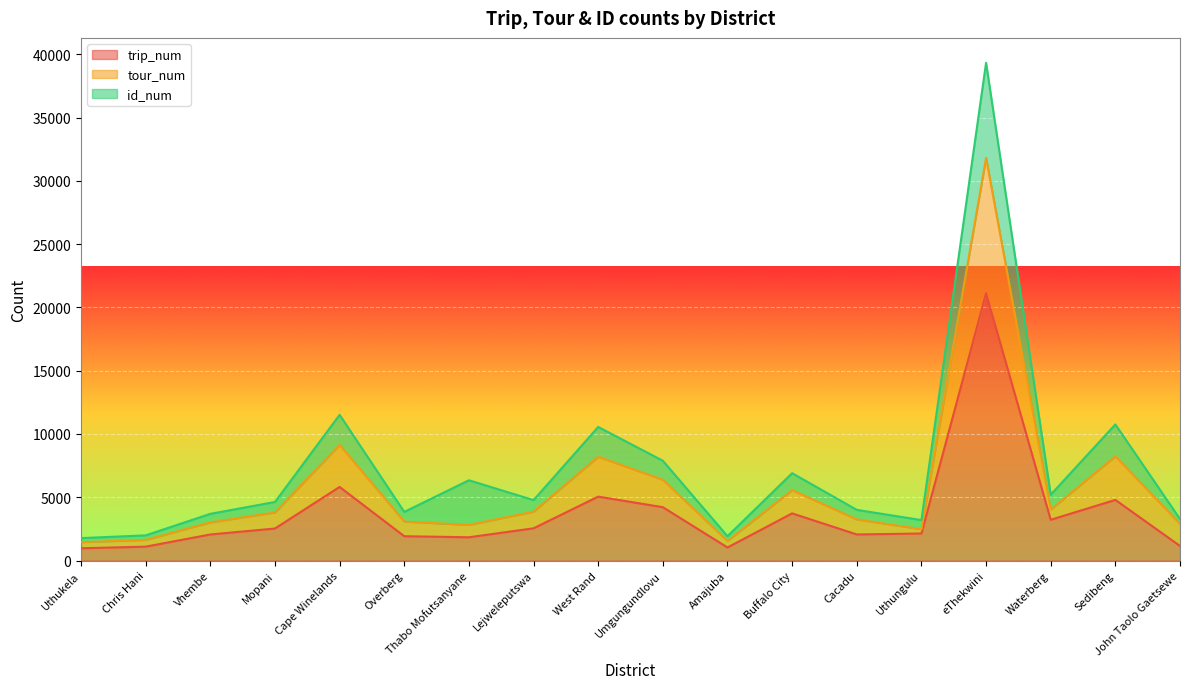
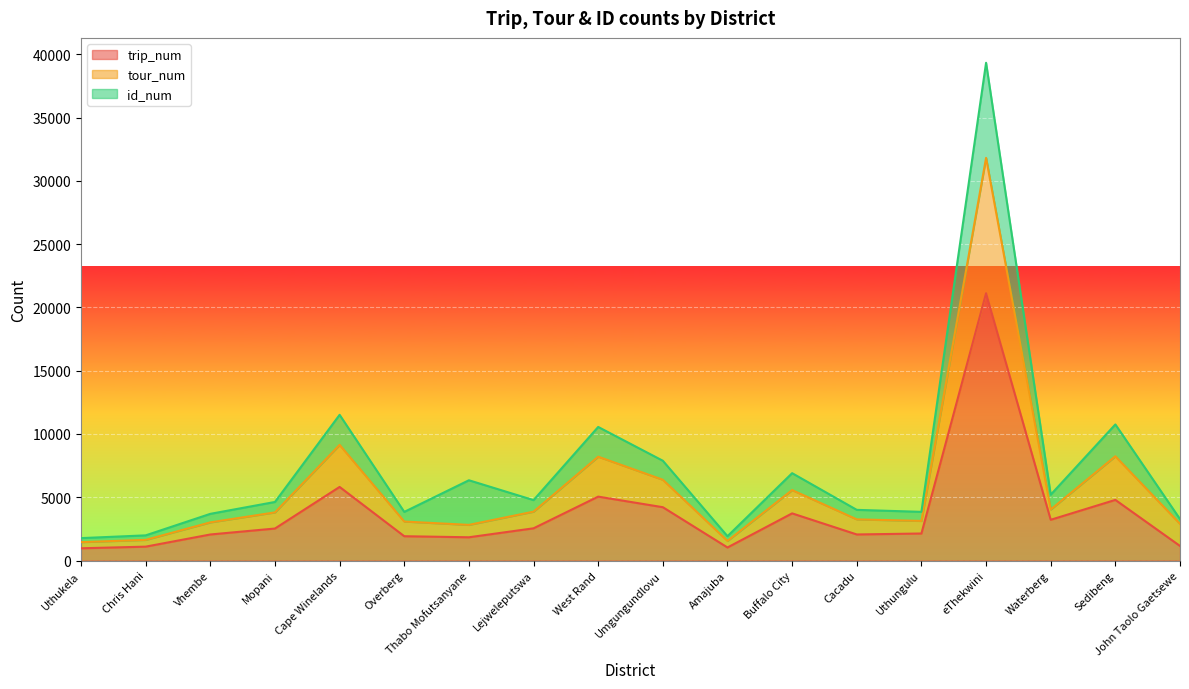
  {
    "trip_num": {
      "Uthukela": 1000,
      "Chris Hani": 1100,
      "Vhembe": 2100,
      "Mopani": 2500,
      "Cape Winelands": 5800,
      "Overberg": 1900,
      "Thabo Mofutsanyane": 1800,
      "Lejweleputswa": 2500,
      "West Rand": 5100,
      "Umgungundlovu": 4200,
      "Amajuba": 1000,
      "Buffalo City": 3700,
      "Cacadu": 2100,
      "Uthungulu": 2100,
      "eThekwini": 21100,
      "Waterberg": 3200,
      "Sedibeng": 4800,
      "John Taolo Gaetsewe": 1200
    },
    "tour_num": {
      "Uthukela": 500,
      "Chris Hani": 500,
      "Vhembe": 1000,
      "Mopani": 1300,
      "Cape Winelands": 3300,
      "Overberg": 1200,
      "Thabo Mofutsanyane": 1000,
      "Lejweleputswa": 1300,
      "West Rand": 3200,
      "Umgungundlovu": 2200,
      "Amajuba": 500,
      "Buffalo City": 1800,
      "Cacadu": 1200,
-     "Uthungulu": 300,
+     "Uthungulu": 1000,
      "eThekwini": 10700,
      "Waterberg": 800,
      "Sedibeng": 3400,
      "John Taolo Gaetsewe": 1700
    },
    "id_num": {
      "Uthukela": 300,
      "Chris Hani": 400,
      "Vhembe": 700,
      "Mopani": 800,
      "Cape Winelands": 2400,
      "Overberg": 800,
      "Thabo Mofutsanyane": 3500,
      "Lejweleputswa": 900,
      "West Rand": 2400,
      "Umgungundlovu": 1500,
      "Amajuba": 400,
      "Buffalo City": 1300,
      "Cacadu": 800,
      "Uthungulu": 700,
      "eThekwini": 7500,
      "Waterberg": 1200,
      "Sedibeng": 2500,
      "John Taolo Gaetsewe": 400
    }
  }
